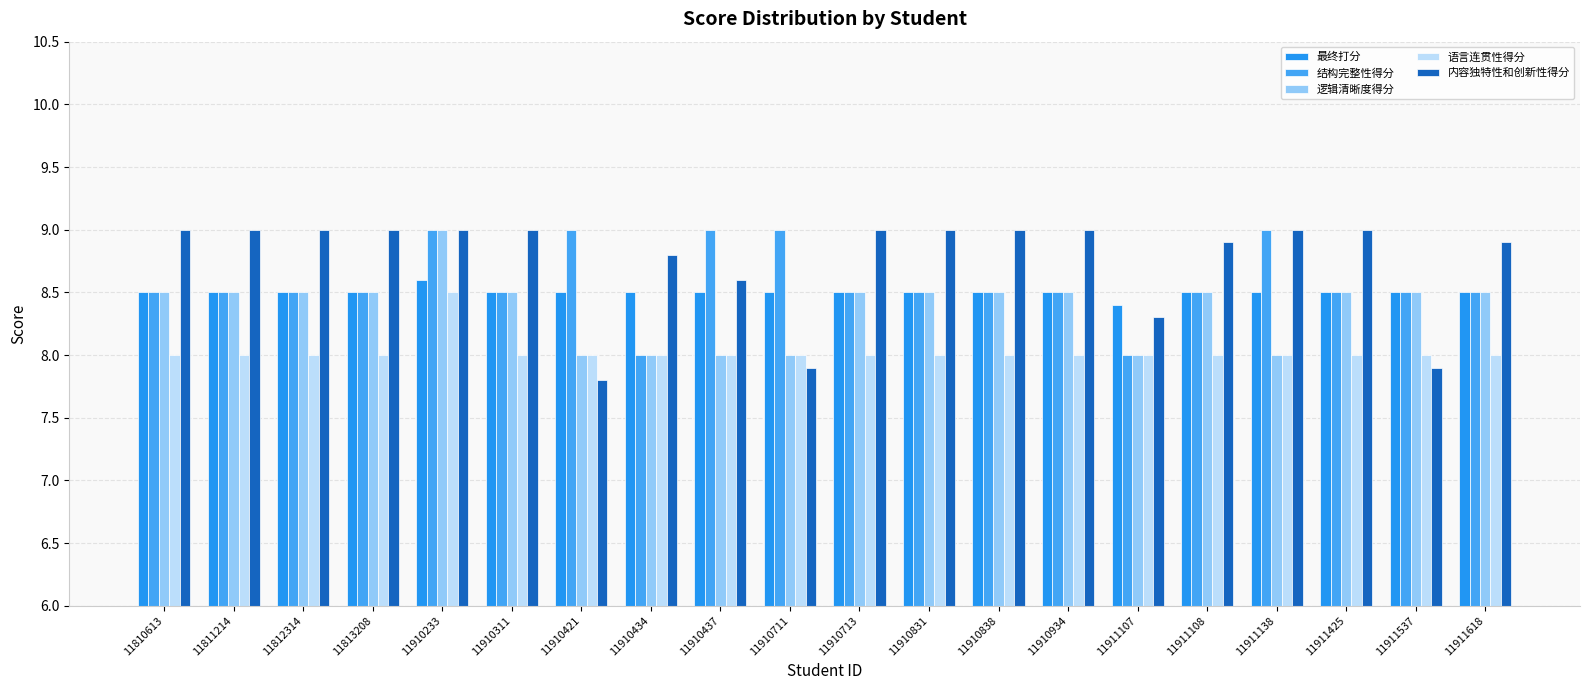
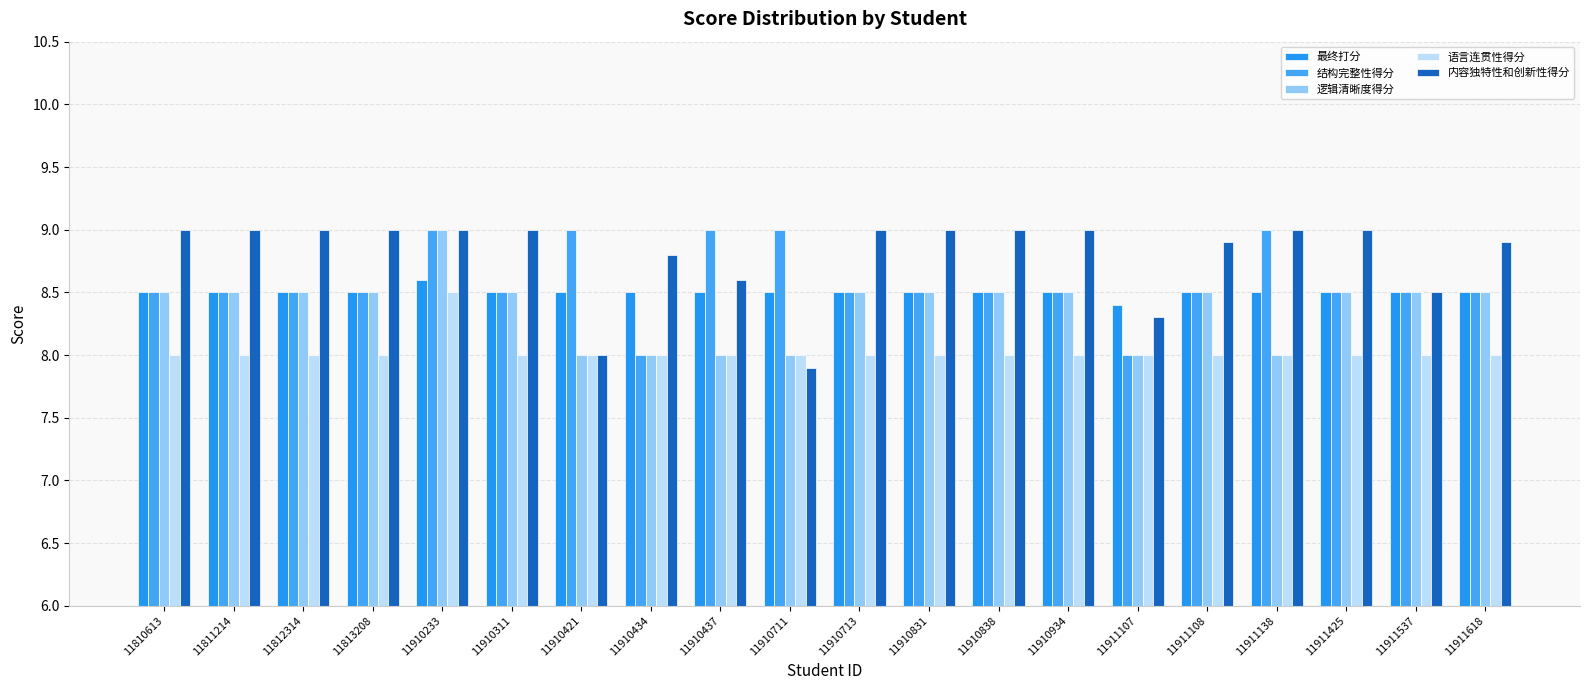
  {
    "内容独特性和创新性得分": {
      "11810613": 9.0,
      "11811214": 9.0,
      "11812314": 9.0,
      "11813208": 9.0,
      "11910233": 9.0,
      "11910311": 9.0,
-     "11910421": 7.8,
+     "11910421": 8.0,
      "11910434": 8.8,
      "11910437": 8.6,
      "11910711": 7.9,
      "11910713": 9.0,
      "11910831": 9.0,
      "11910838": 9.0,
      "11910934": 9.0,
      "11911107": 8.3,
      "11911108": 8.9,
      "11911138": 9.0,
      "11911425": 9.0,
-     "11911537": 7.9,
+     "11911537": 8.5,
      "11911618": 8.9
    }
  }
